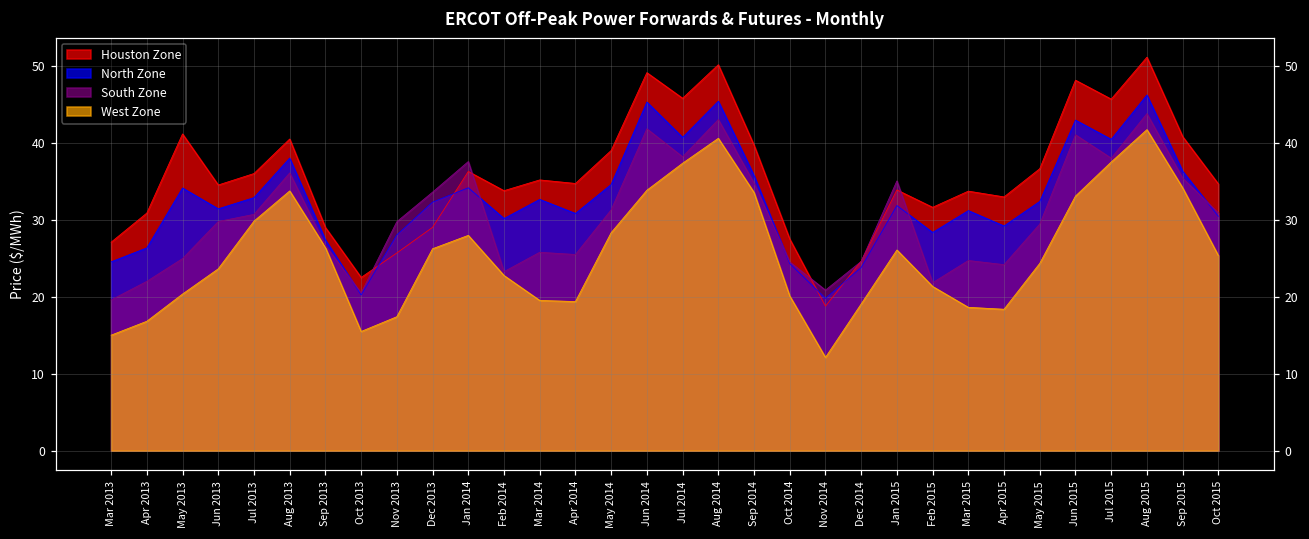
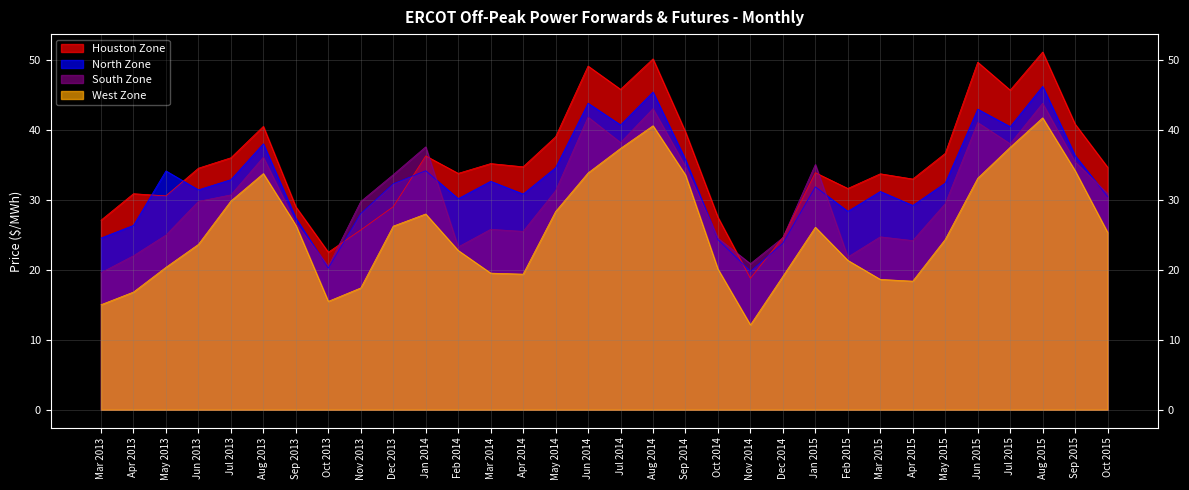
  {
    "Houston Zone": {
      "Mar 2013": 27,
      "Apr 2013": 31,
-     "May 2013": 41,
+     "May 2013": 31,
      "Jun 2013": 35,
      "Jul 2013": 36,
      "Aug 2013": 41,
      "Sep 2013": 29,
      "Oct 2013": 23,
      "Nov 2013": 26,
      "Dec 2013": 29,
      "Jan 2014": 36,
      "Feb 2014": 34,
      "Mar 2014": 35,
      "Apr 2014": 35,
      "May 2014": 39,
      "Jun 2014": 49,
      "Jul 2014": 46,
      "Aug 2014": 50,
      "Sep 2014": 40,
      "Oct 2014": 28,
      "Nov 2014": 19,
      "Jan 2015": 34,
      "Feb 2015": 32,
      "Mar 2015": 34,
      "Apr 2015": 33,
      "May 2015": 37,
-     "Jun 2015": 48,
+     "Jun 2015": 50,
      "Jul 2015": 46,
      "Aug 2015": 51,
      "Sep 2015": 41,
      "Oct 2015": 35
    },
    "North Zone": {
      "Mar 2013": 25,
      "Apr 2013": 26,
      "May 2013": 34,
      "Jun 2013": 31,
      "Jul 2013": 33,
      "Aug 2013": 38,
      "Sep 2013": 27,
      "Nov 2013": 28,
      "Dec 2013": 32,
      "Jan 2014": 34,
      "Feb 2014": 30,
      "Mar 2014": 33,
      "Apr 2014": 31,
      "May 2014": 35,
-     "Jun 2014": 45,
+     "Jun 2014": 44,
      "Jul 2014": 41,
      "Aug 2014": 45,
      "Sep 2014": 36,
      "Nov 2014": 20,
      "Dec 2014": 24,
      "Jan 2015": 32,
      "Feb 2015": 28,
      "Mar 2015": 31,
      "Apr 2015": 29,
      "May 2015": 32,
      "Jun 2015": 43,
      "Jul 2015": 41,
      "Aug 2015": 46,
      "Sep 2015": 36,
      "Oct 2015": 30
    },
    "South Zone": {
      "Mar 2013": 20,
      "Apr 2013": 22,
      "May 2013": 25,
      "Jun 2013": 30,
      "Jul 2013": 31,
      "Aug 2013": 36,
      "Nov 2013": 30,
      "Dec 2013": 34,
      "Jan 2014": 38,
      "Feb 2014": 23,
      "Mar 2014": 26,
      "Apr 2014": 26,
      "May 2014": 31,
      "Jun 2014": 42,
      "Jul 2014": 38,
      "Aug 2014": 43,
      "Sep 2014": 35,
      "Nov 2014": 21,
      "Jan 2015": 35,
      "Feb 2015": 22,
      "Mar 2015": 25,
      "Apr 2015": 24,
      "May 2015": 29,
      "Jun 2015": 41,
      "Jul 2015": 38,
      "Aug 2015": 44,
      "Sep 2015": 35,
      "Oct 2015": 31
    },
    "West Zone": {
      "Mar 2013": 15,
      "Apr 2013": 17,
      "May 2013": 20,
      "Jun 2013": 24,
      "Jul 2013": 30,
      "Aug 2013": 34,
      "Oct 2013": 16,
      "Nov 2013": 17,
      "Dec 2013": 26,
      "Jan 2014": 28,
      "Feb 2014": 23,
      "Mar 2014": 20,
      "Apr 2014": 19,
      "May 2014": 28,
      "Jun 2014": 34,
      "Jul 2014": 37,
      "Aug 2014": 41,
      "Sep 2014": 34,
      "Oct 2014": 20,
      "Nov 2014": 12,
      "Dec 2014": 19,
      "Jan 2015": 26,
      "Feb 2015": 21,
      "Mar 2015": 19,
      "Apr 2015": 18,
      "May 2015": 24,
      "Jun 2015": 33,
      "Jul 2015": 38,
      "Aug 2015": 42,
      "Sep 2015": 34,
      "Oct 2015": 25
    }
  }
